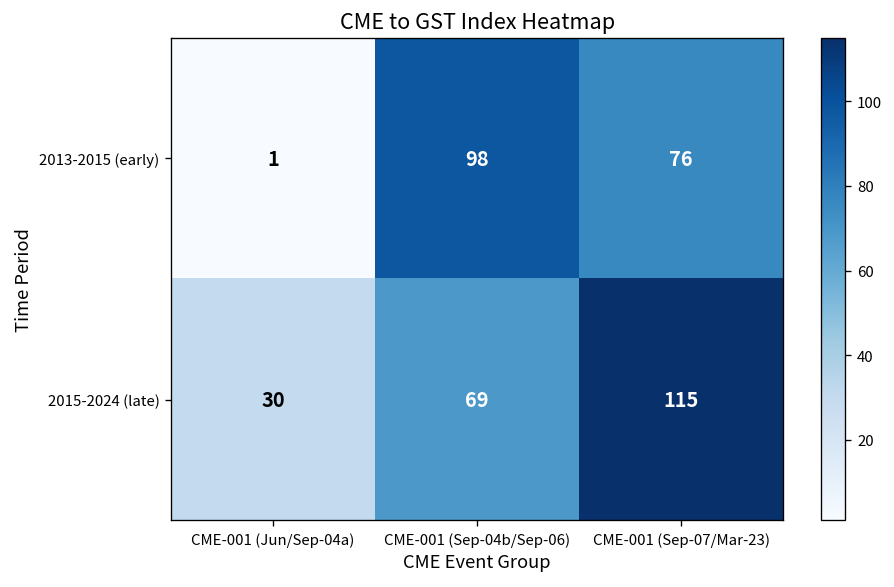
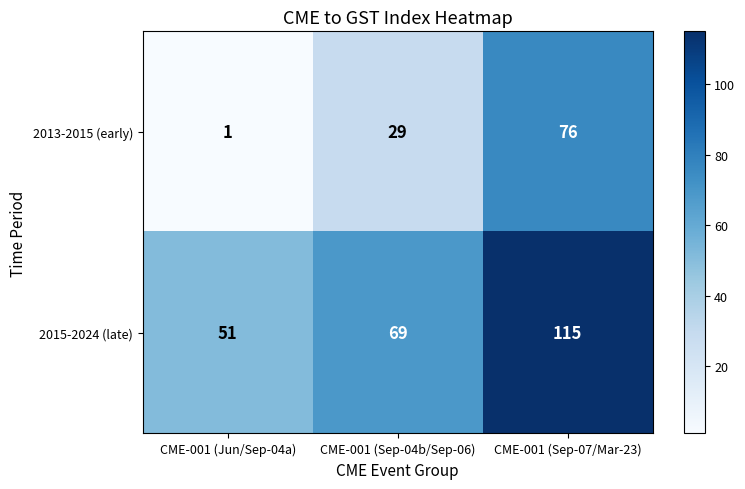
  {
    "2013-2015 (early)": {
      "CME-001 (Jun/Sep-04a)": 1,
-     "CME-001 (Sep-04b/Sep-06)": 98,
+     "CME-001 (Sep-04b/Sep-06)": 29,
      "CME-001 (Sep-07/Mar-23)": 76
    },
    "2015-2024 (late)": {
-     "CME-001 (Jun/Sep-04a)": 30,
+     "CME-001 (Jun/Sep-04a)": 51,
      "CME-001 (Sep-04b/Sep-06)": 69,
      "CME-001 (Sep-07/Mar-23)": 115
    }
  }
